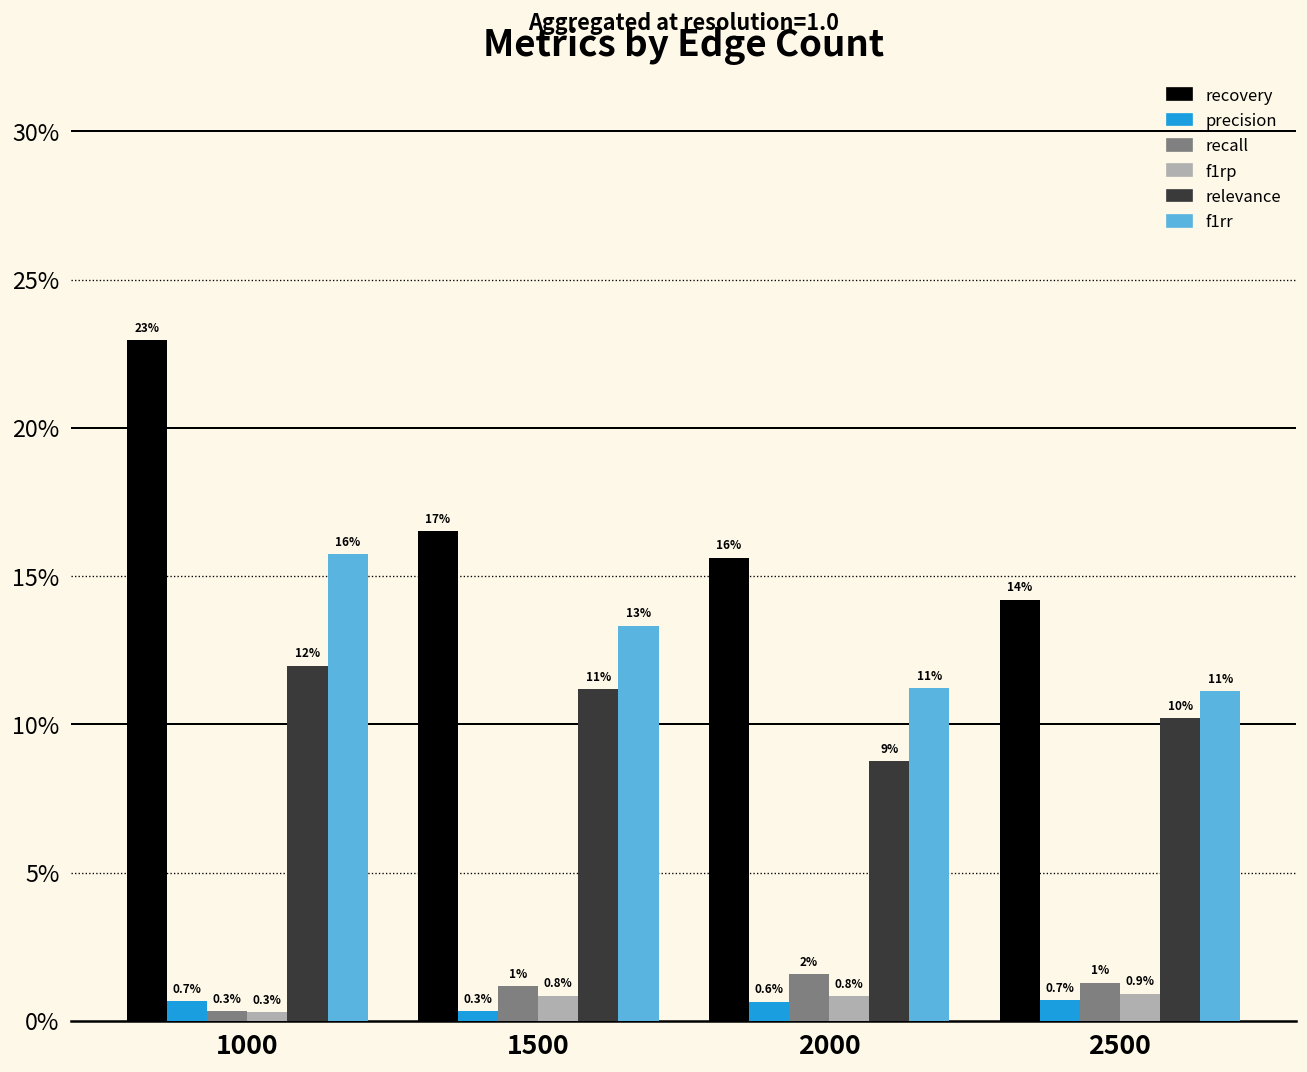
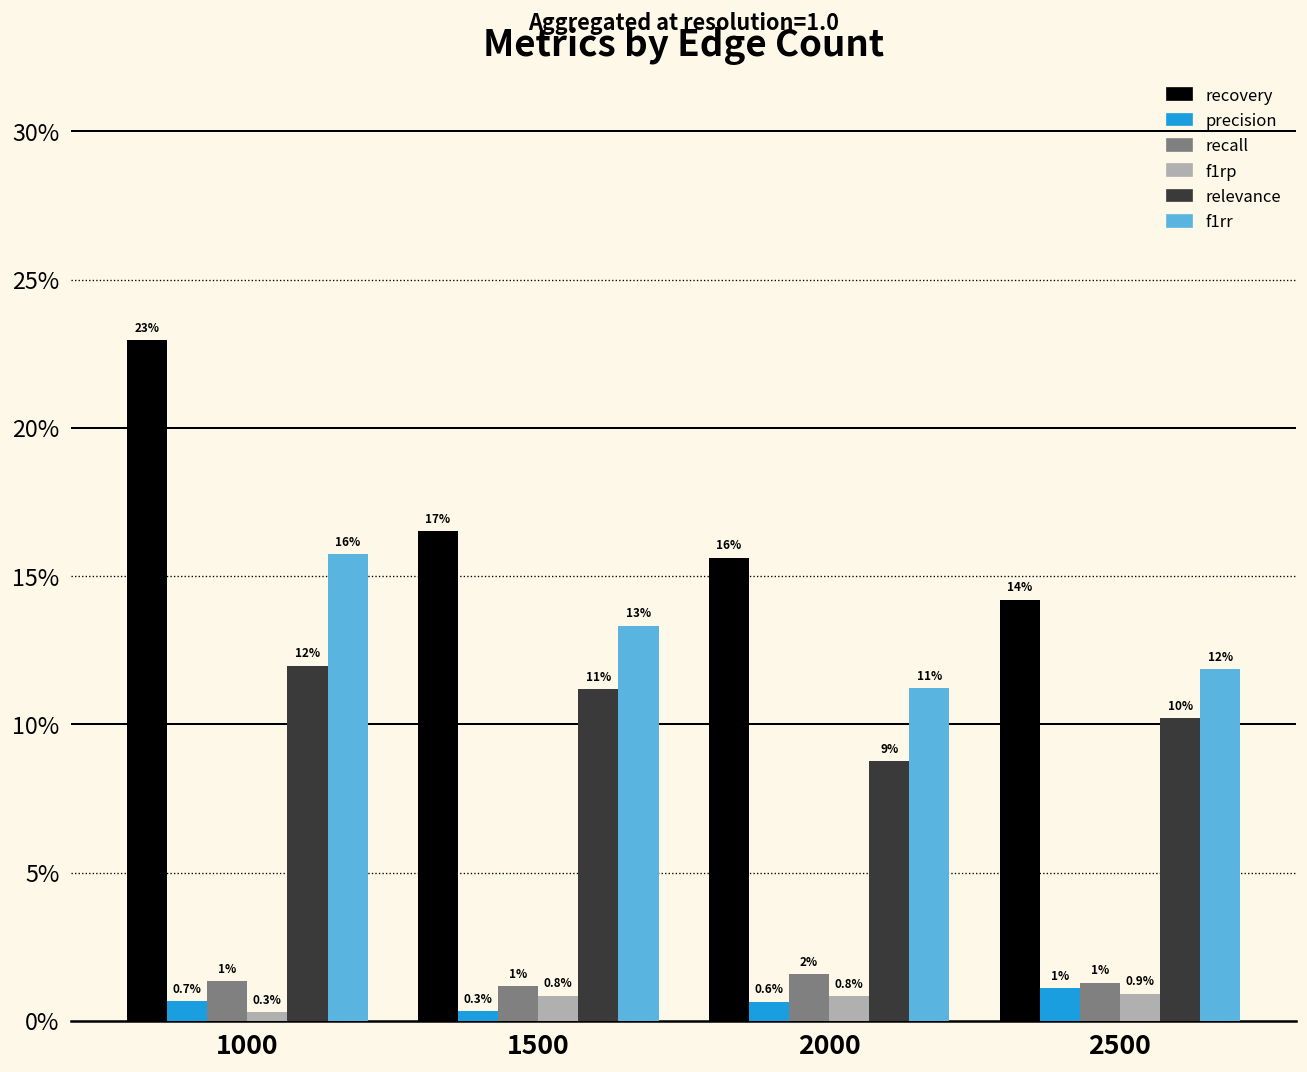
  {
    "recovery": {
      "1000": "23%",
      "1500": "17%",
      "2000": "16%",
      "2500": "14%"
    },
    "precision": {
      "1000": "0.7%",
      "1500": "0.3%",
      "2000": "0.6%",
-     "2500": "0.7%"
+     "2500": "1%"
    },
    "recall": {
-     "1000": "0.3%",
+     "1000": "1%",
      "1500": "1%",
      "2000": "2%",
      "2500": "1%"
    },
    "f1rp": {
      "1000": "0.3%",
      "1500": "0.8%",
      "2000": "0.8%",
      "2500": "0.9%"
    },
    "relevance": {
      "1000": "12%",
      "1500": "11%",
      "2000": "9%",
      "2500": "10%"
    },
    "f1rr": {
      "1000": "16%",
      "1500": "13%",
      "2000": "11%",
-     "2500": "11%"
+     "2500": "12%"
    }
  }
